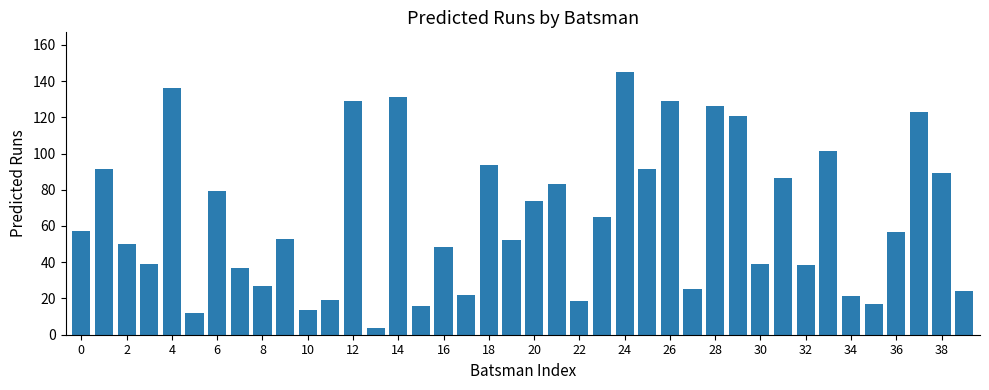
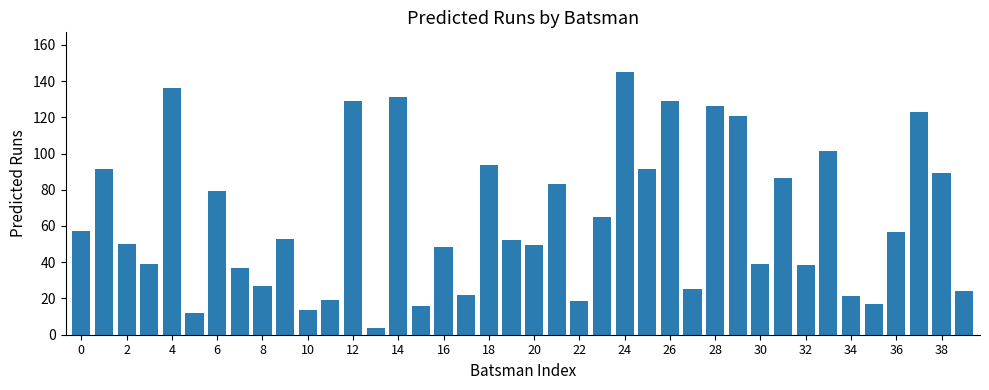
  {
    "0": 57,
    "2": 50,
    "4": 136,
    "6": 79,
    "8": 27,
    "10": 14,
    "12": 129,
    "14": 131,
    "16": 49,
    "18": 93,
-   "20": 74,
+   "20": 50,
    "22": 19,
    "24": 145,
    "26": 129,
    "28": 126,
    "30": 39,
    "32": 38,
    "34": 21,
    "36": 57,
    "38": 89
  }
